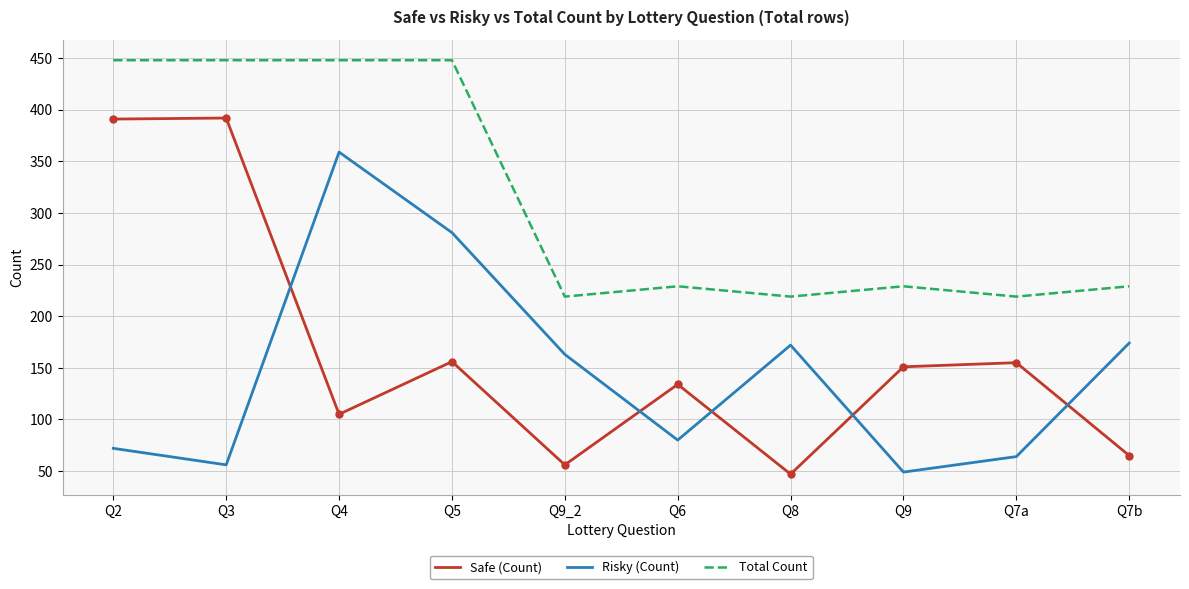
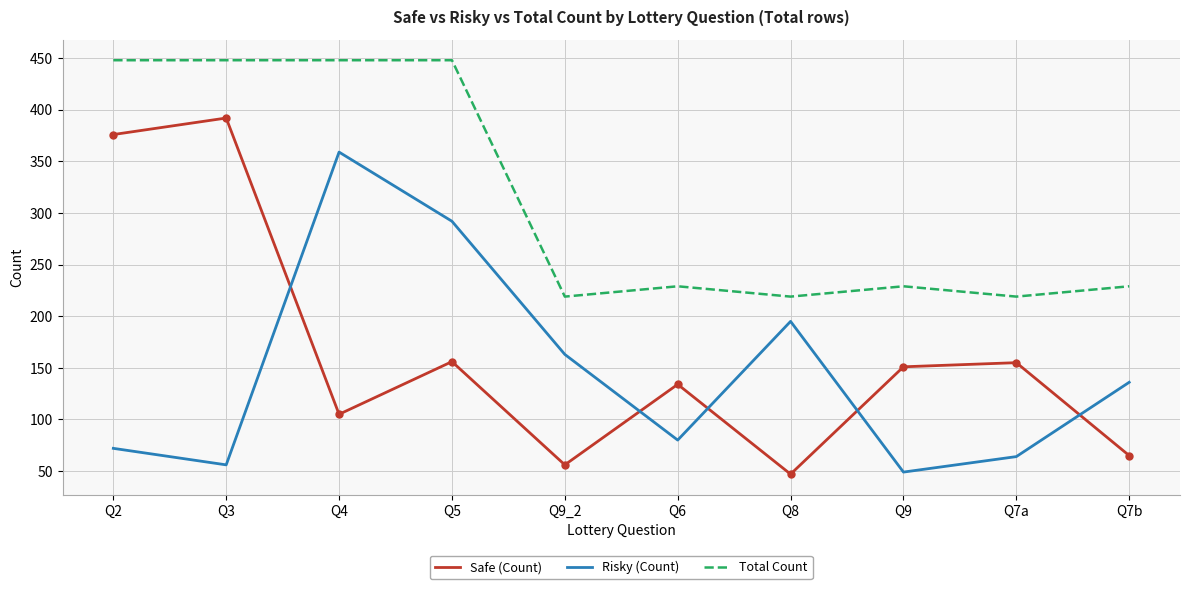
  {
    "Safe (Count)": {
-     "Q2": 391,
+     "Q2": 376,
      "Q3": 392,
      "Q4": 105,
      "Q5": 156,
      "Q9_2": 56,
      "Q6": 134,
      "Q8": 47,
      "Q9": 151,
      "Q7a": 155,
      "Q7b": 65
    },
    "Risky (Count)": {
      "Q2": 72,
      "Q3": 56,
      "Q4": 359,
-     "Q5": 281,
+     "Q5": 292,
      "Q9_2": 163,
      "Q6": 80,
-     "Q8": 172,
+     "Q8": 195,
      "Q9": 49,
      "Q7a": 64,
-     "Q7b": 174
+     "Q7b": 136
    },
    "Total Count": {
      "Q2": 448,
      "Q3": 448,
      "Q4": 448,
      "Q5": 448,
      "Q9_2": 219,
      "Q6": 229,
      "Q8": 219,
      "Q9": 229,
      "Q7a": 219,
      "Q7b": 229
    }
  }
